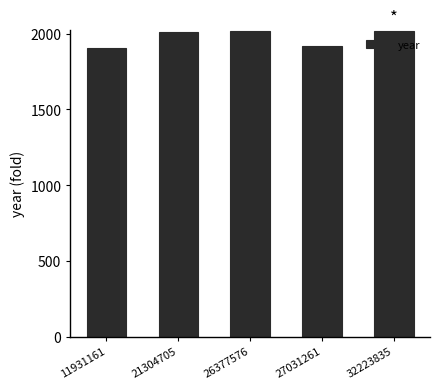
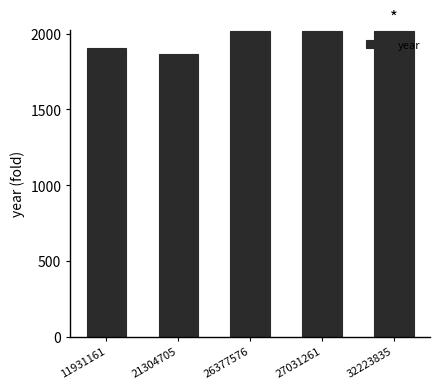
  {
    "11931161": 1910,
-   "21304705": 2010,
+   "21304705": 1870,
    "26377576": 2020,
-   "27031261": 1920,
+   "27031261": 2020,
    "32223835": 2020
  }
